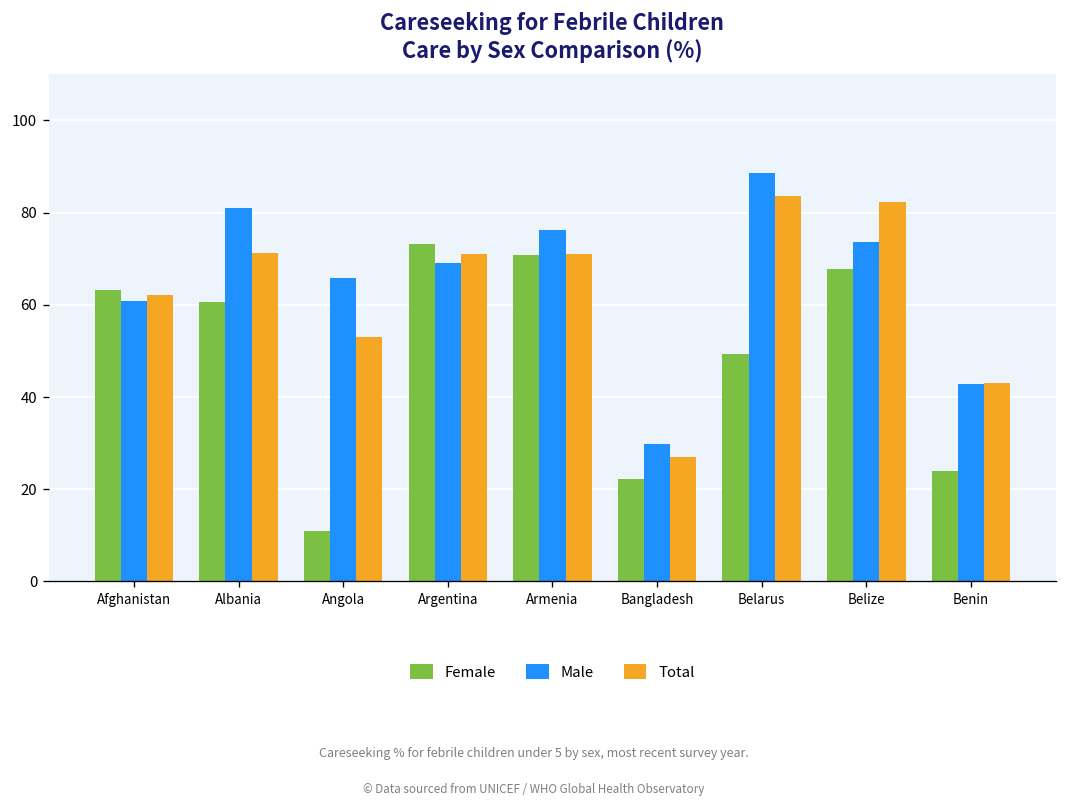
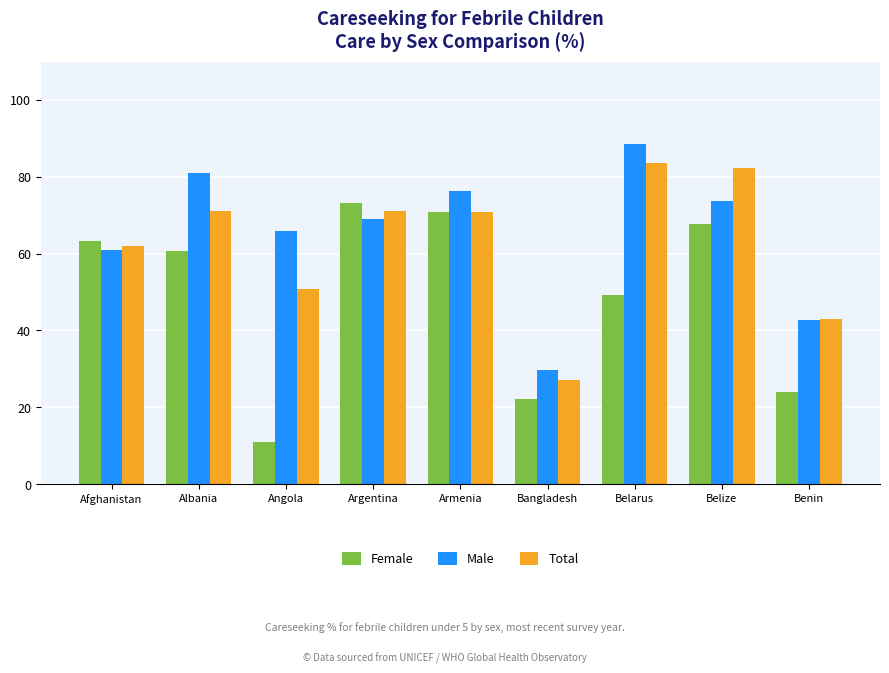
  {
    "Female": {
      "Afghanistan": 63,
      "Albania": 61,
      "Angola": 11,
      "Argentina": 73,
      "Armenia": 71,
      "Bangladesh": 22,
      "Belarus": 49,
      "Belize": 68,
      "Benin": 24
    },
    "Male": {
      "Afghanistan": 61,
      "Albania": 81,
      "Angola": 66,
      "Argentina": 69,
      "Armenia": 76,
      "Bangladesh": 30,
      "Belarus": 89,
      "Belize": 74,
      "Benin": 43
    },
    "Total": {
      "Afghanistan": 62,
      "Albania": 71,
-     "Angola": 53,
+     "Angola": 51,
      "Argentina": 71,
      "Armenia": 71,
      "Bangladesh": 27,
      "Belarus": 84,
      "Belize": 82,
      "Benin": 43
    }
  }
